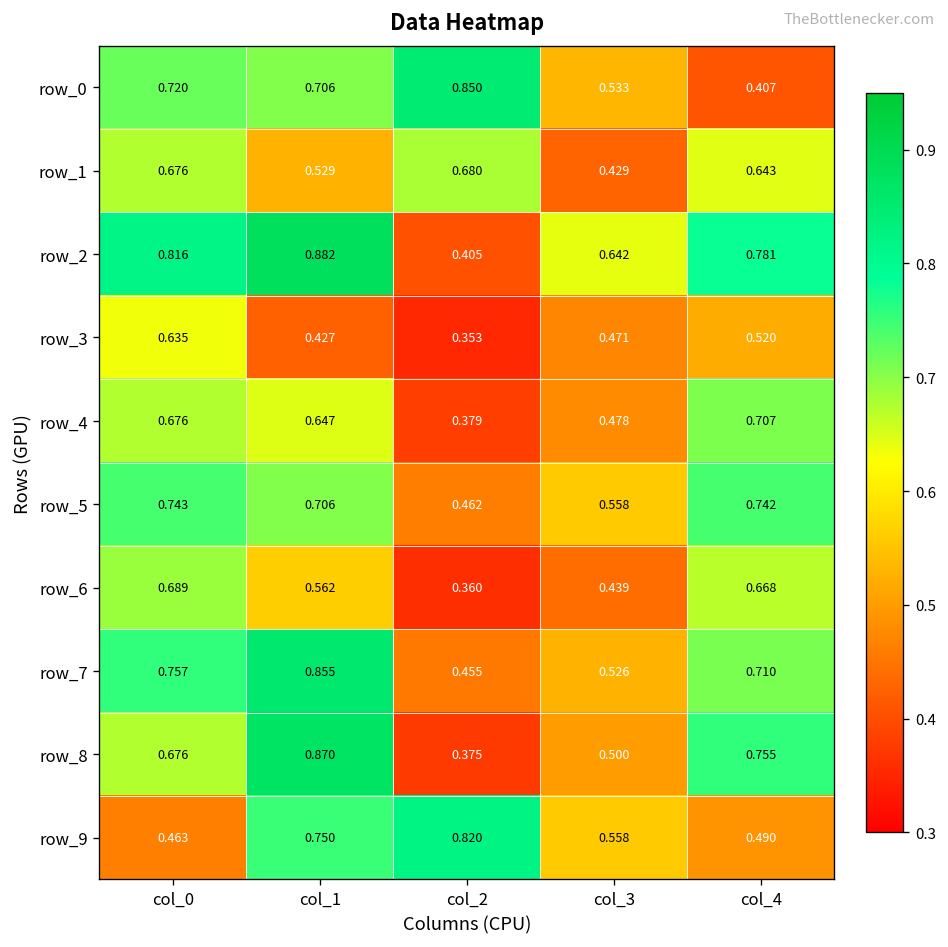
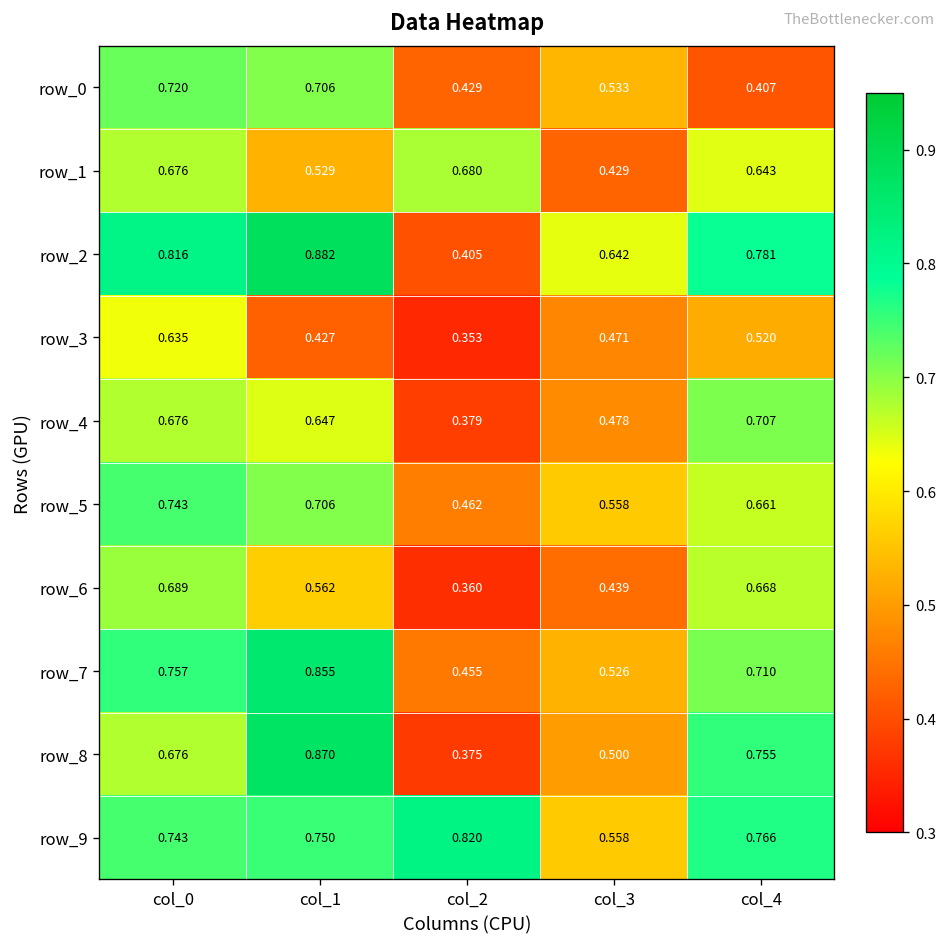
  {
    "row_0": {
      "col_0": 0.720,
      "col_1": 0.706,
-     "col_2": 0.850,
+     "col_2": 0.429,
      "col_3": 0.533,
      "col_4": 0.407
    },
    "row_1": {
      "col_0": 0.676,
      "col_1": 0.529,
      "col_2": 0.680,
      "col_3": 0.429,
      "col_4": 0.643
    },
    "row_2": {
      "col_0": 0.816,
      "col_1": 0.882,
      "col_2": 0.405,
      "col_3": 0.642,
      "col_4": 0.781
    },
    "row_3": {
      "col_0": 0.635,
      "col_1": 0.427,
      "col_2": 0.353,
      "col_3": 0.471,
      "col_4": 0.520
    },
    "row_4": {
      "col_0": 0.676,
      "col_1": 0.647,
      "col_2": 0.379,
      "col_3": 0.478,
      "col_4": 0.707
    },
    "row_5": {
      "col_0": 0.743,
      "col_1": 0.706,
      "col_2": 0.462,
      "col_3": 0.558,
-     "col_4": 0.742
+     "col_4": 0.661
    },
    "row_6": {
      "col_0": 0.689,
      "col_1": 0.562,
      "col_2": 0.360,
      "col_3": 0.439,
      "col_4": 0.668
    },
    "row_7": {
      "col_0": 0.757,
      "col_1": 0.855,
      "col_2": 0.455,
      "col_3": 0.526,
      "col_4": 0.710
    },
    "row_8": {
      "col_0": 0.676,
      "col_1": 0.870,
      "col_2": 0.375,
      "col_3": 0.500,
      "col_4": 0.755
    },
    "row_9": {
-     "col_0": 0.463,
+     "col_0": 0.743,
      "col_1": 0.750,
      "col_2": 0.820,
      "col_3": 0.558,
-     "col_4": 0.490
+     "col_4": 0.766
    }
  }
